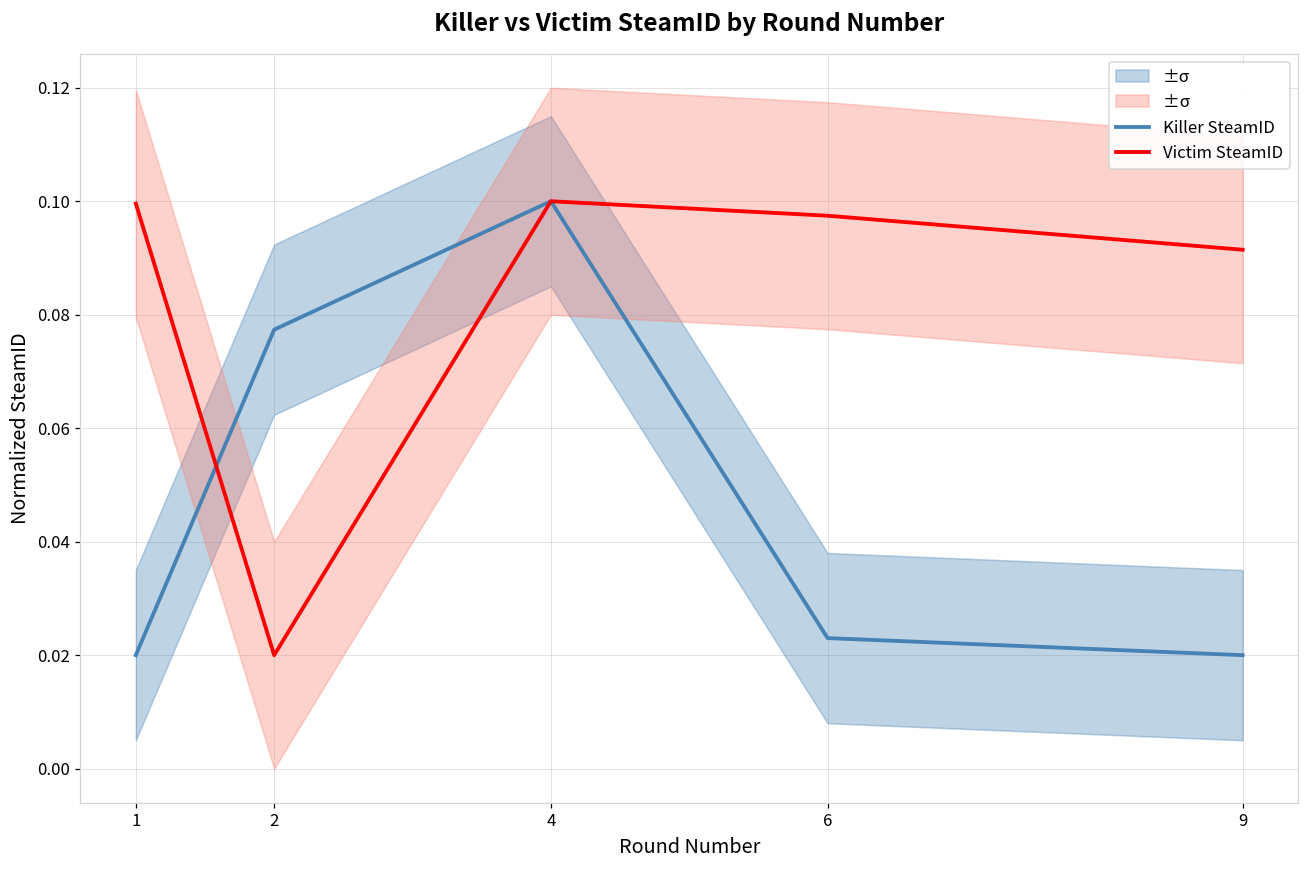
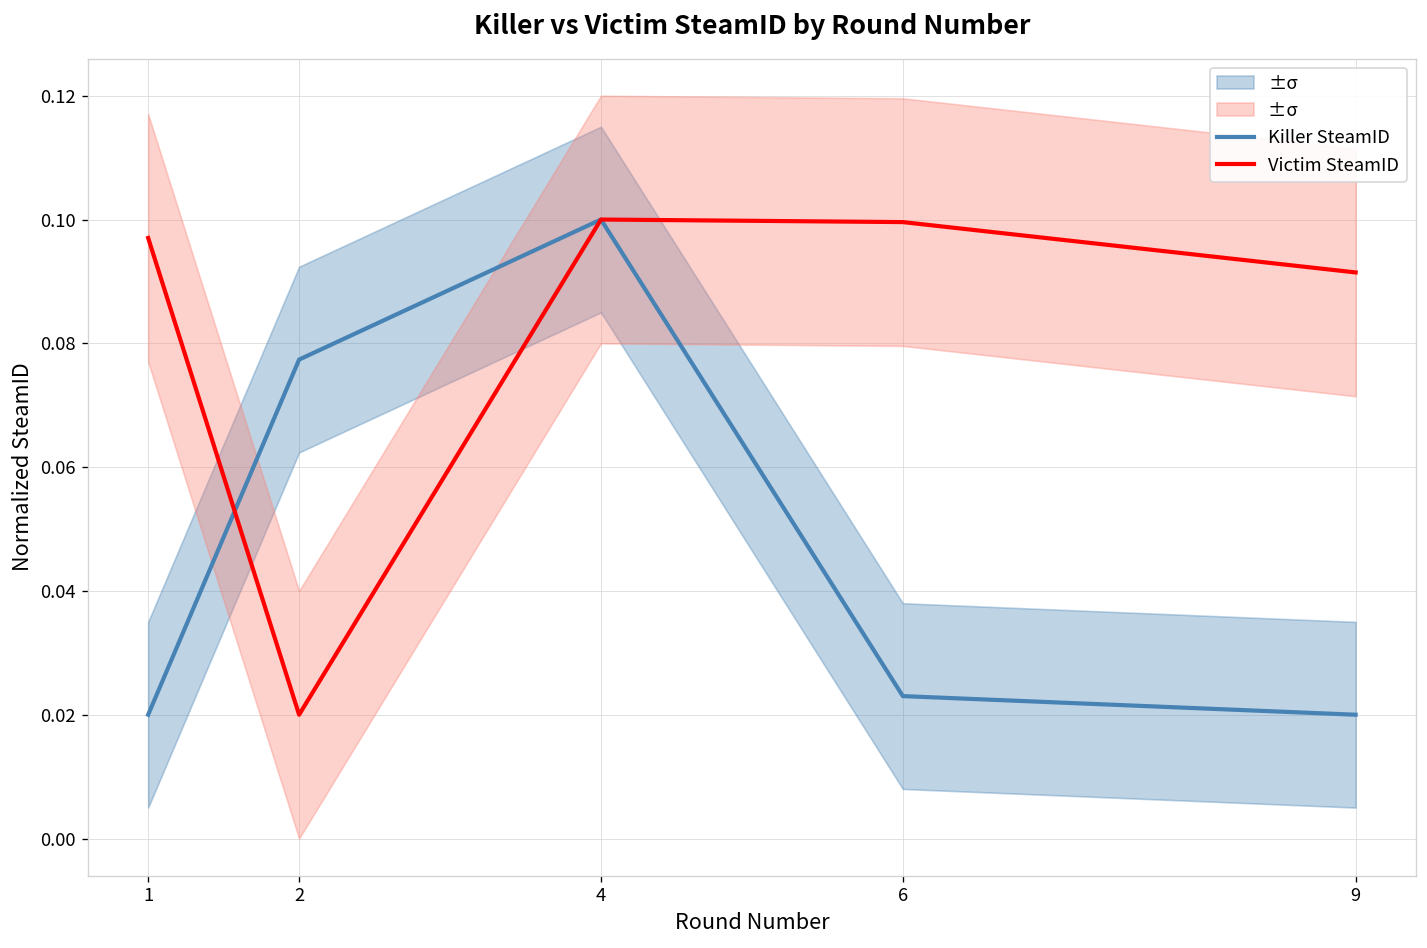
  {
    "Victim SteamID": {
-     "1": 0.100,
+     "1": 0.097,
      "2": 0.020,
-     "6": 0.097,
+     "6": 0.100,
      "9": 0.091
    }
  }
